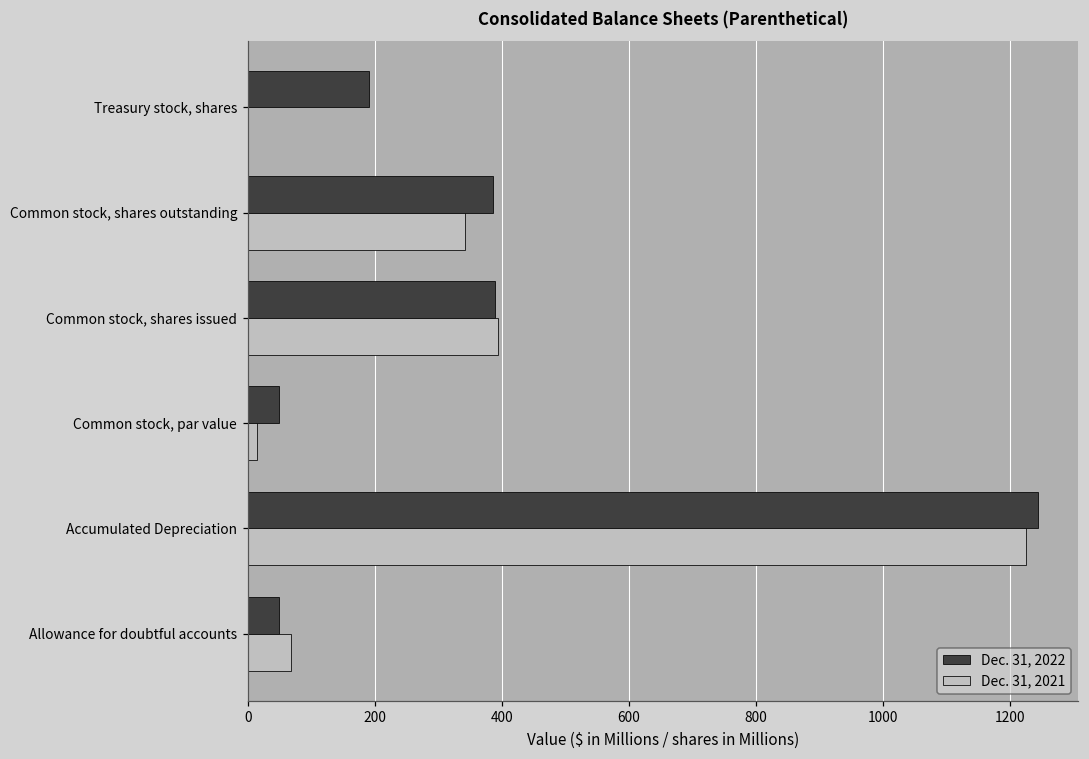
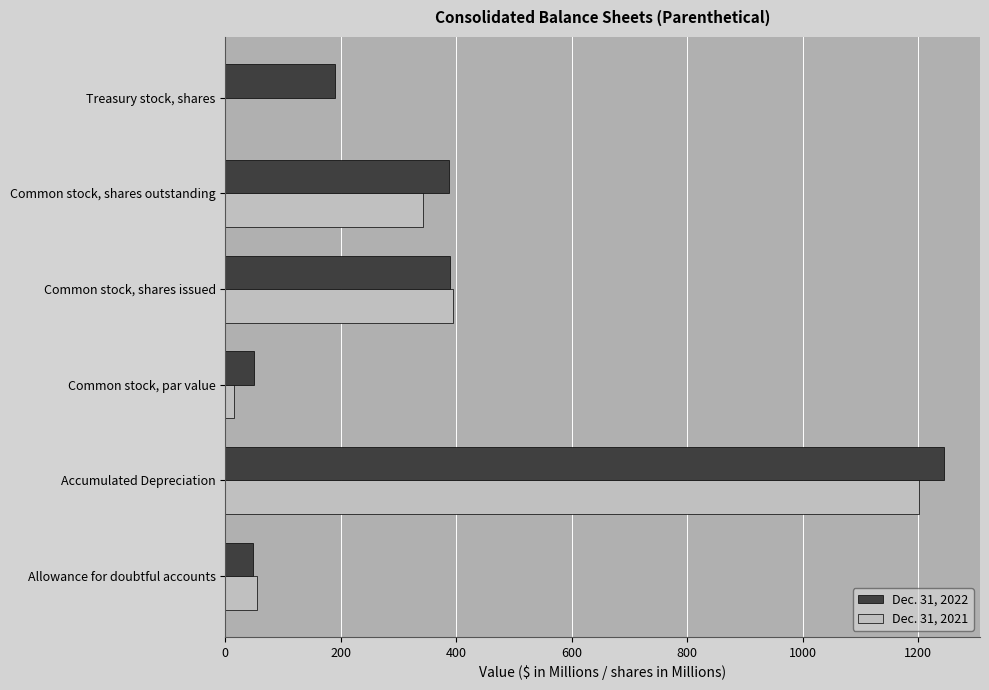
  {
    "Dec. 31, 2022": {
      "Treasury stock, shares": 190,
      "Common stock, shares outstanding": 390,
      "Common stock, shares issued": 390,
      "Common stock, par value": 50,
      "Accumulated Depreciation": 1240,
      "Allowance for doubtful accounts": 50
    },
    "Dec. 31, 2021": {
      "Treasury stock, shares": 0,
      "Common stock, shares outstanding": 340,
      "Common stock, shares issued": 390,
      "Common stock, par value": 20,
-     "Accumulated Depreciation": 1230,
-     "Allowance for doubtful accounts": 70
+     "Accumulated Depreciation": 1200,
+     "Allowance for doubtful accounts": 50
    }
  }
